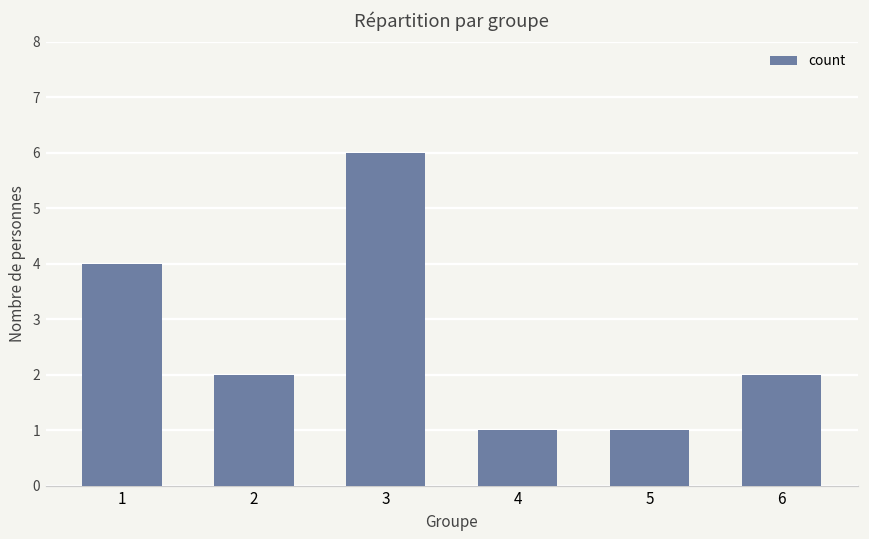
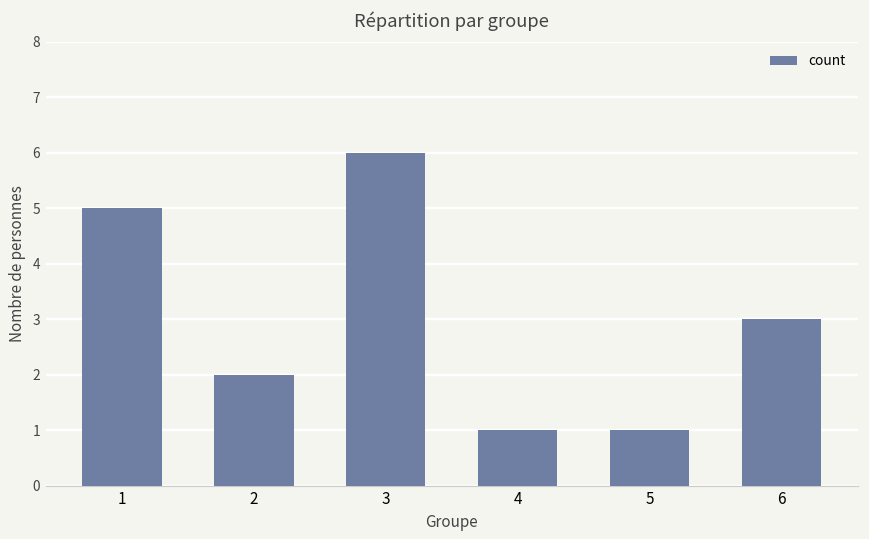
  {
-   "1": 4,
+   "1": 5,
    "2": 2,
    "3": 6,
    "4": 1,
    "5": 1,
-   "6": 2
+   "6": 3
  }
